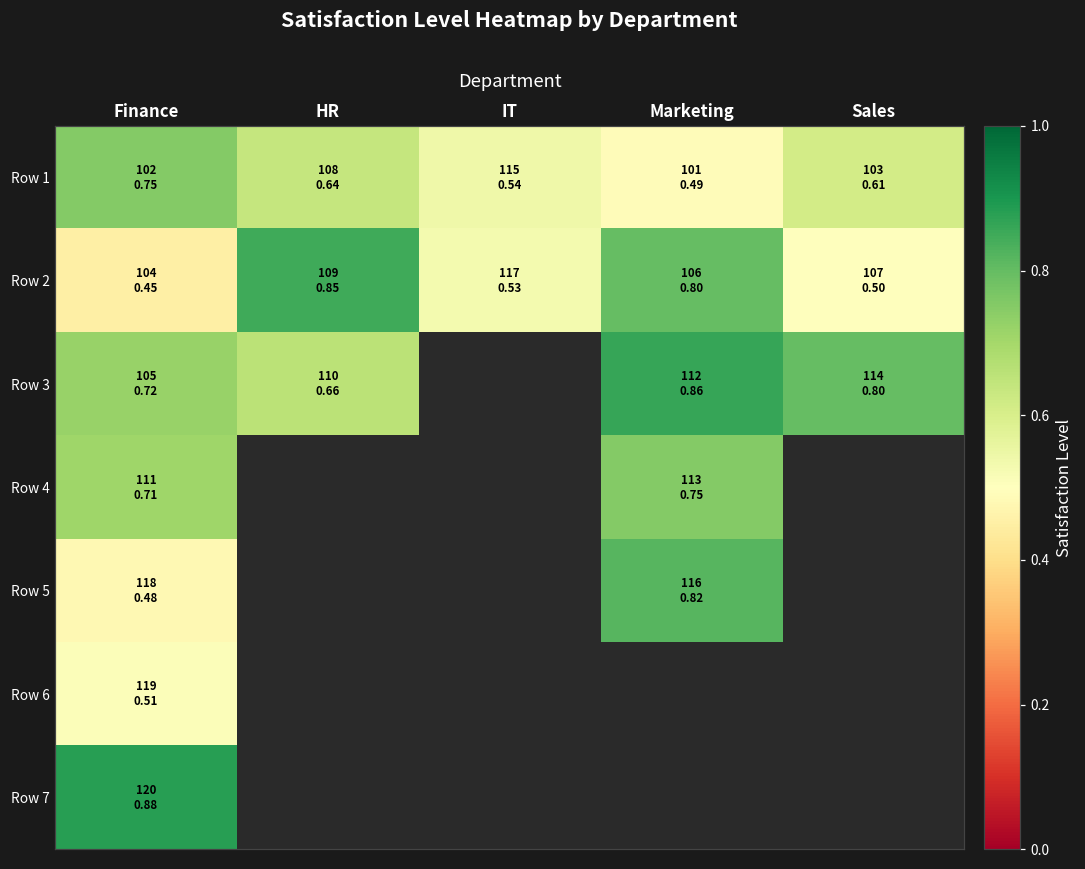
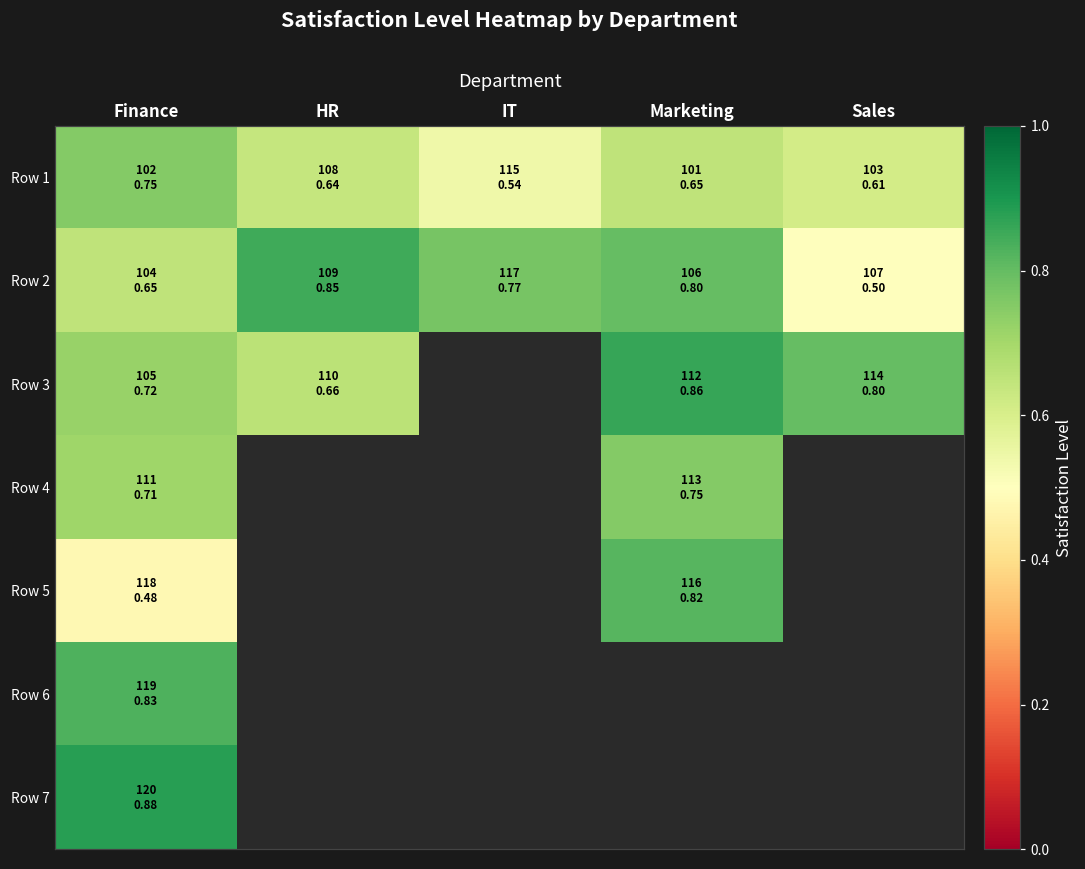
  {
    "Row 1": {
-     "Marketing": 0.49
+     "Marketing": 0.65
    },
    "Row 2": {
-     "Finance": 0.45,
-     "IT": 0.53
+     "Finance": 0.65,
+     "IT": 0.77
    },
    "Row 6": {
-     "Finance": 0.51
+     "Finance": 0.83
    }
  }
